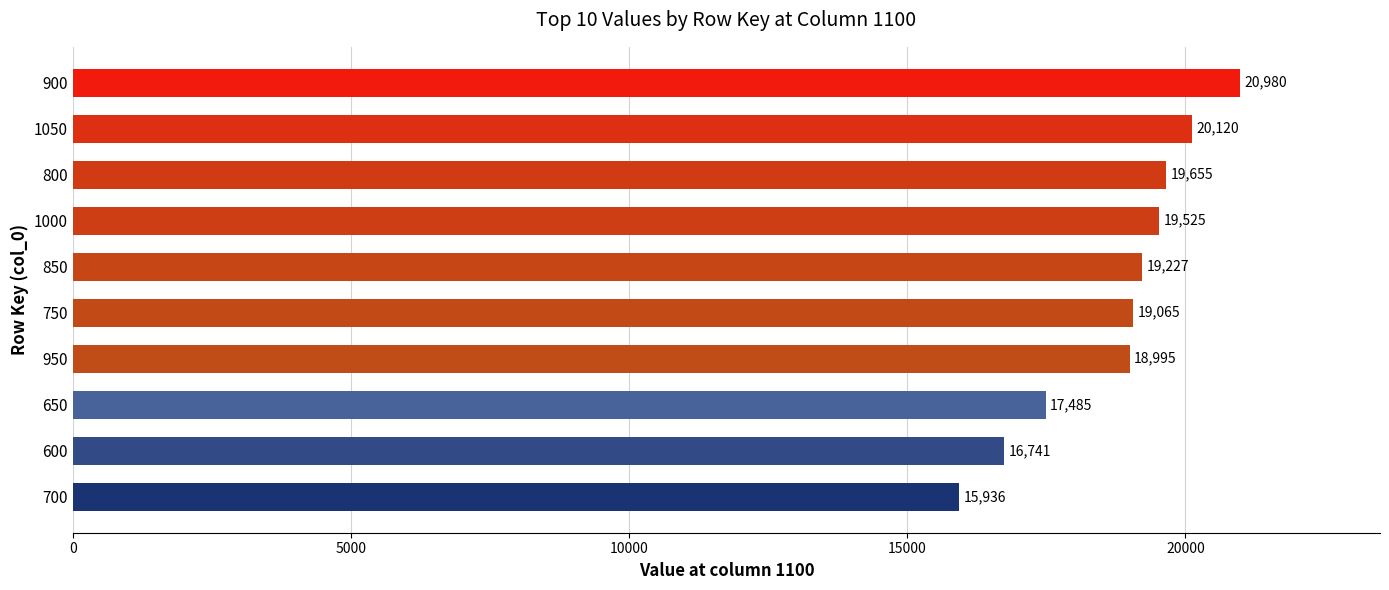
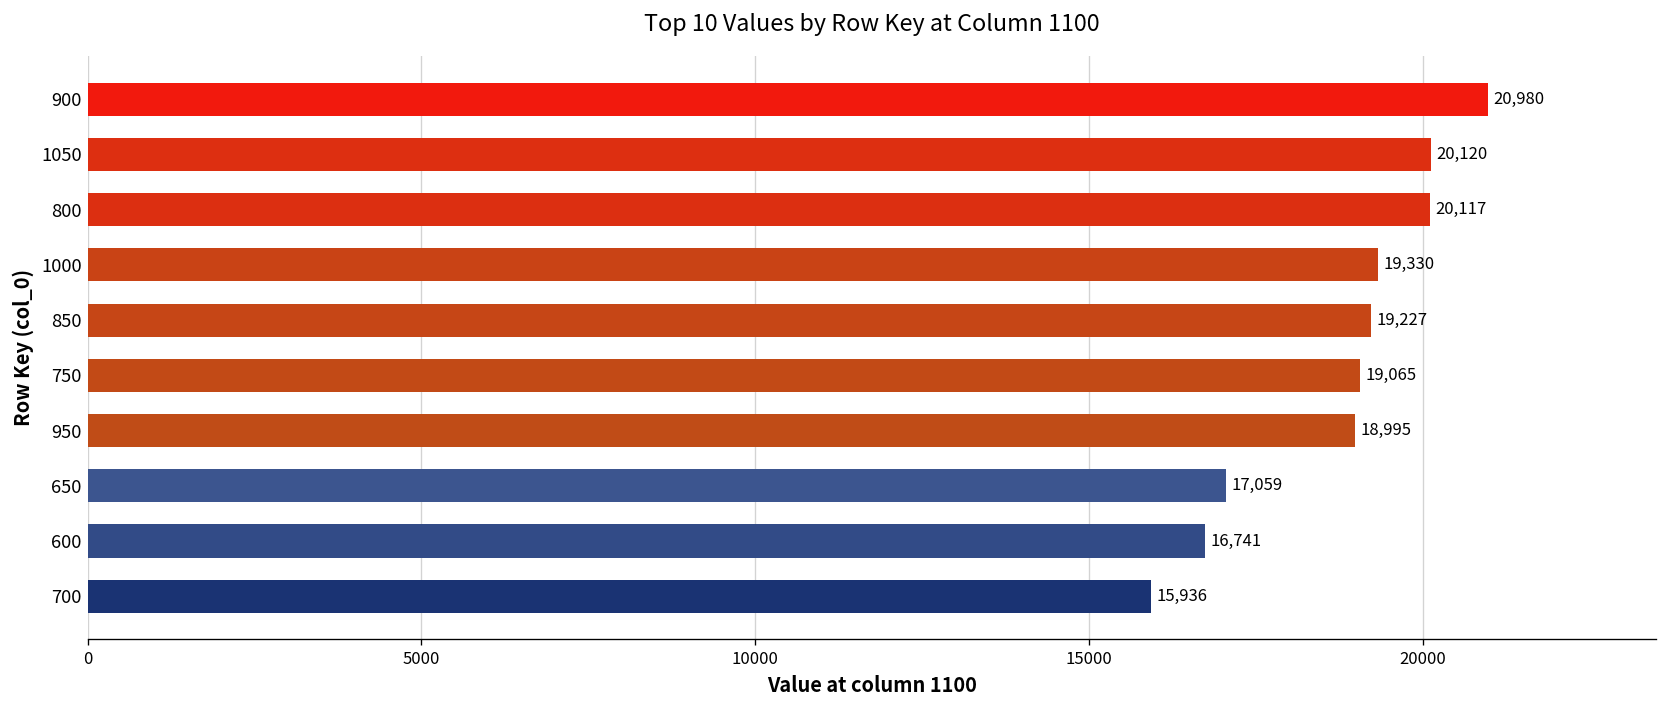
  {
    "900": "20,980",
    "1050": "20,120",
-   "800": "19,655",
-   "1000": "19,525",
+   "800": "20,117",
+   "1000": "19,330",
    "850": "19,227",
    "750": "19,065",
    "950": "18,995",
-   "650": "17,485",
+   "650": "17,059",
    "600": "16,741",
    "700": "15,936"
  }
